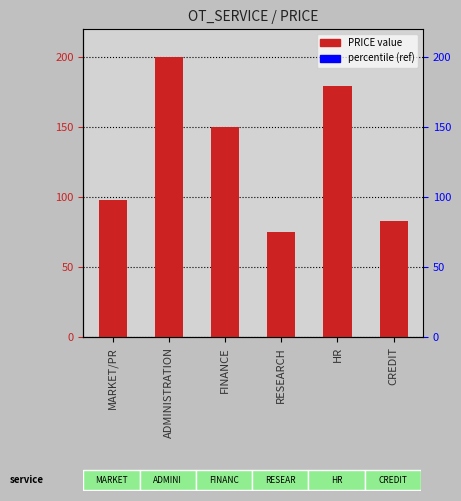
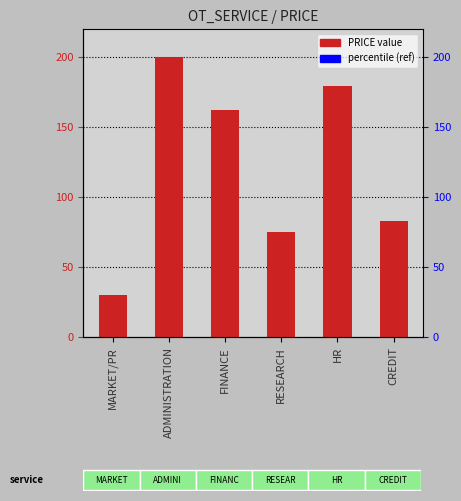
  {
    "OT_SERVICE / PRICE": {
-     "MARKET/PR": 98,
+     "MARKET/PR": 30,
      "ADMINISTRATION": 200,
-     "FINANCE": 150,
+     "FINANCE": 162,
      "RESEARCH": 75,
      "HR": 179,
      "CREDIT": 83
    }
  }
